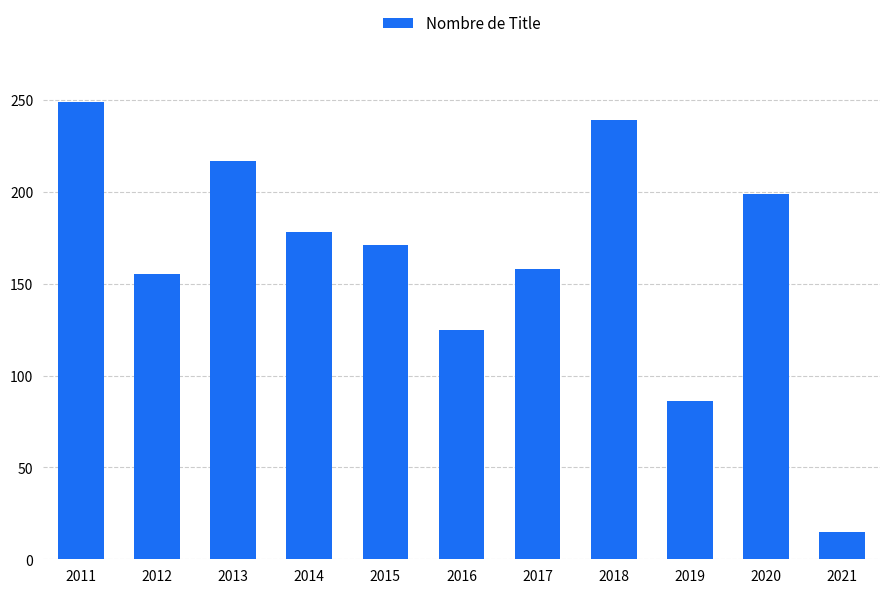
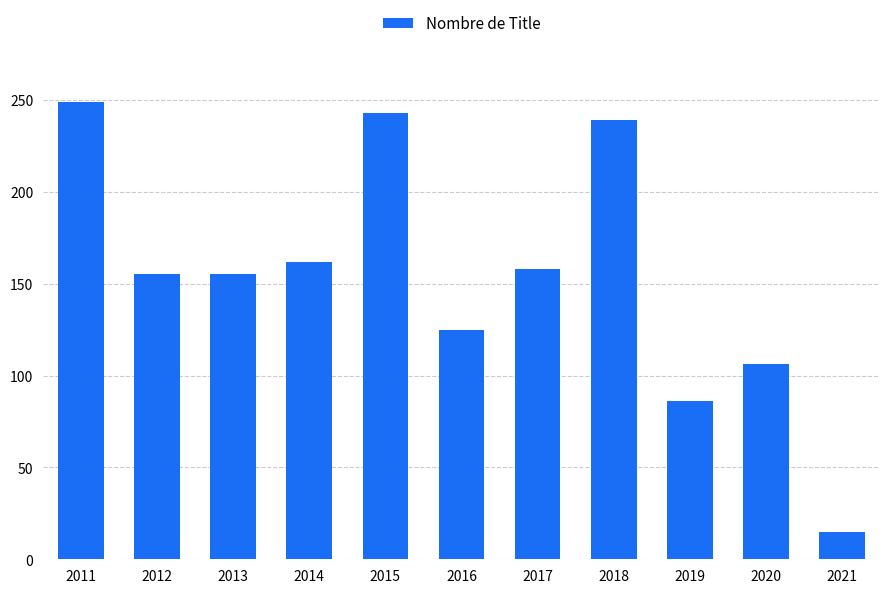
  {
    "2011": 249,
    "2012": 155,
-   "2013": 217,
-   "2014": 178,
-   "2015": 171,
+   "2013": 155,
+   "2014": 162,
+   "2015": 243,
    "2016": 125,
    "2017": 158,
    "2018": 239,
    "2019": 86,
-   "2020": 199,
+   "2020": 106,
    "2021": 15
  }
